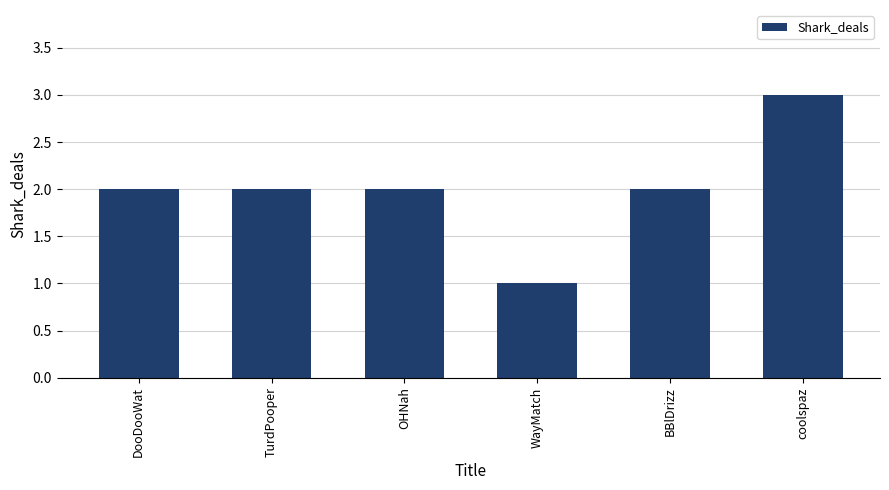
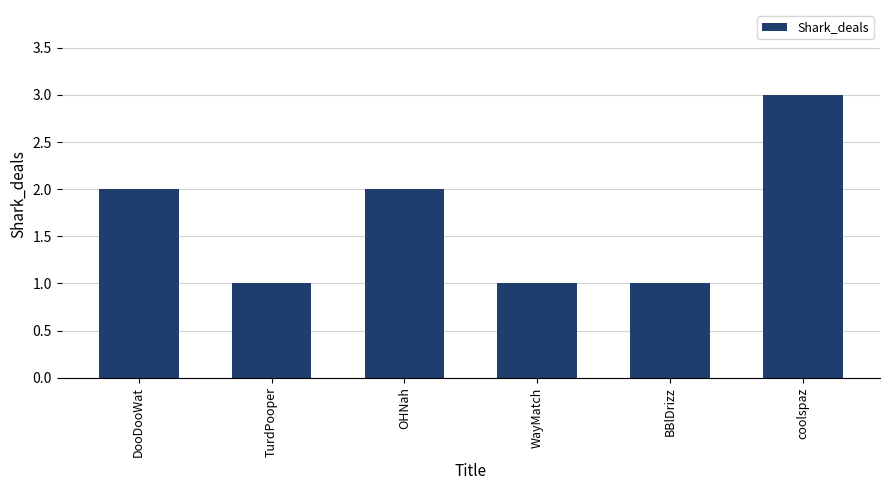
  {
    "DooDooWat": 2,
-   "TurdPooper": 2,
+   "TurdPooper": 1,
    "OHNah": 2,
    "WayMatch": 1,
-   "BBlDrizz": 2,
+   "BBlDrizz": 1,
    "coolspaz": 3
  }
